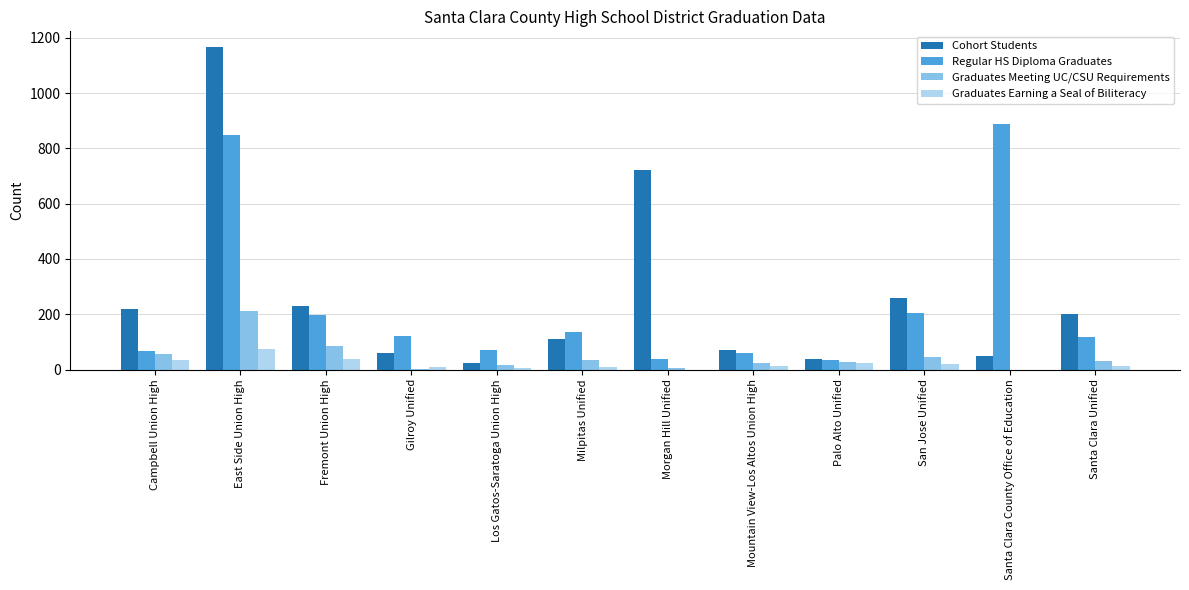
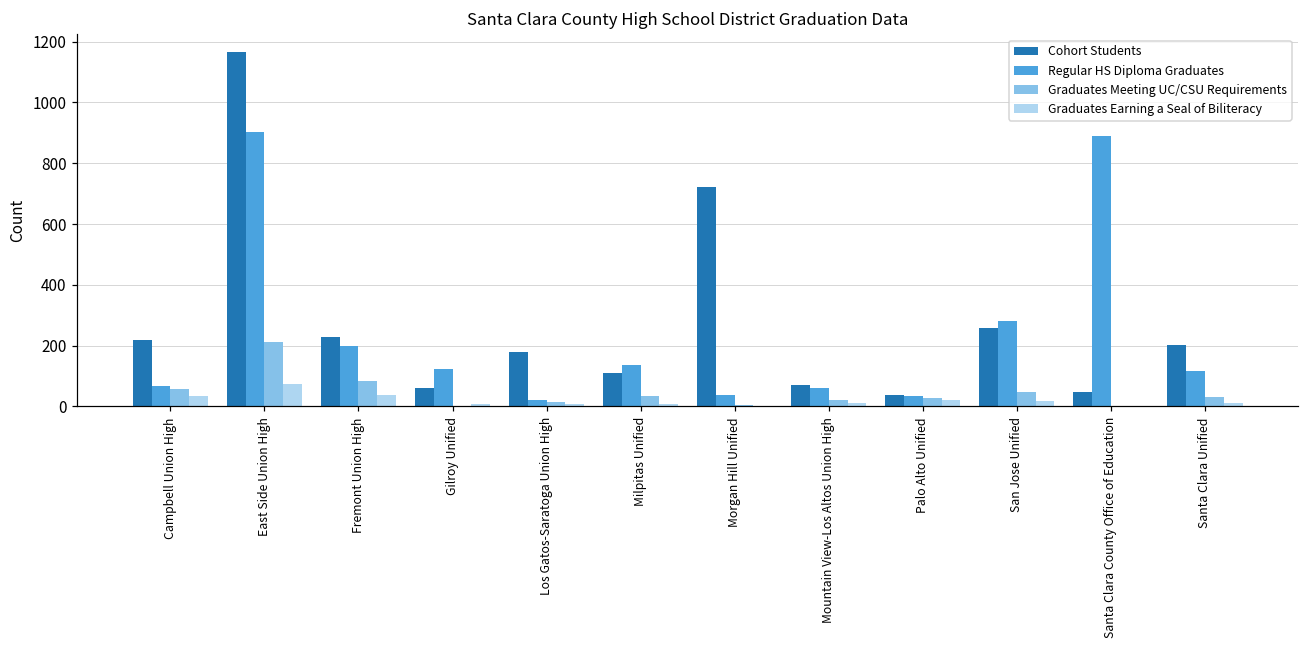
  {
    "Cohort Students": {
      "Campbell Union High": 220,
      "East Side Union High": 1170,
      "Fremont Union High": 230,
      "Gilroy Unified": 60,
-     "Los Gatos-Saratoga Union High": 20,
+     "Los Gatos-Saratoga Union High": 180,
      "Milpitas Unified": 110,
      "Morgan Hill Unified": 720,
      "Mountain View-Los Altos Union High": 70,
      "Palo Alto Unified": 40,
      "San Jose Unified": 260,
      "Santa Clara County Office of Education": 50,
      "Santa Clara Unified": 200
    },
    "Regular HS Diploma Graduates": {
      "Campbell Union High": 70,
-     "East Side Union High": 850,
+     "East Side Union High": 900,
      "Fremont Union High": 200,
      "Gilroy Unified": 120,
-     "Los Gatos-Saratoga Union High": 70,
+     "Los Gatos-Saratoga Union High": 20,
      "Milpitas Unified": 140,
      "Morgan Hill Unified": 40,
      "Mountain View-Los Altos Union High": 60,
      "Palo Alto Unified": 40,
-     "San Jose Unified": 210,
+     "San Jose Unified": 280,
      "Santa Clara County Office of Education": 890,
      "Santa Clara Unified": 120
    }
  }
